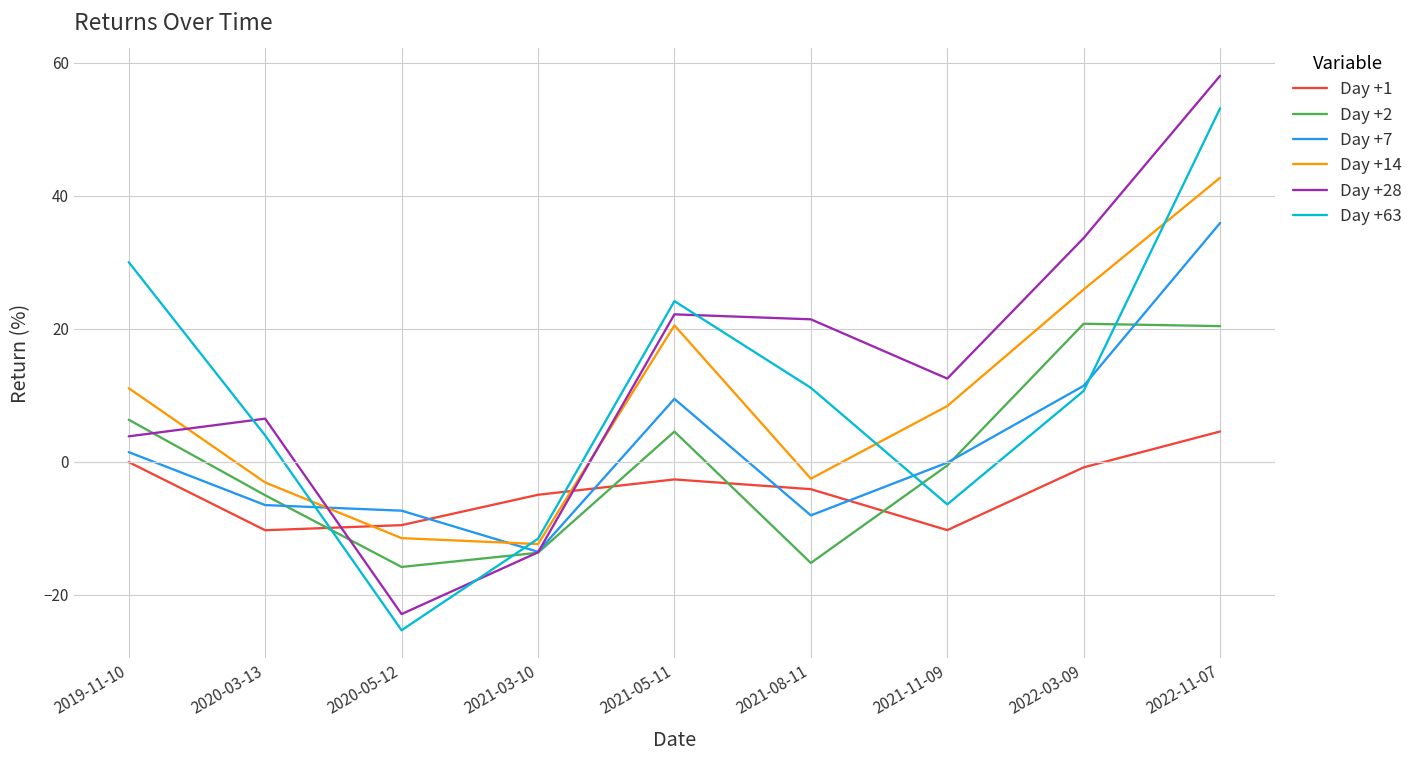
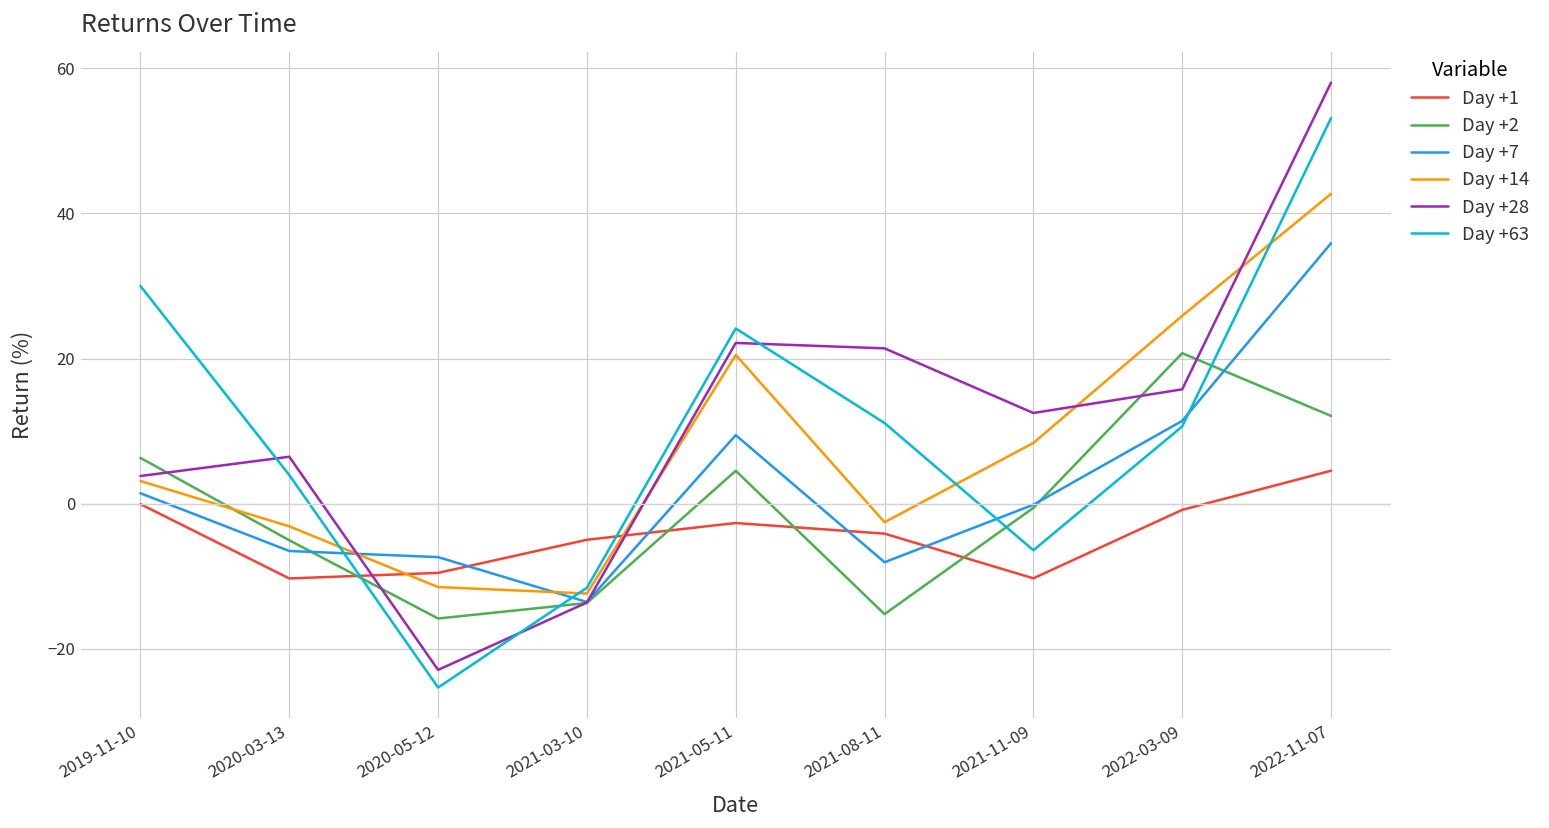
  {
    "Day +1": {
      "2019-11-10": 0,
      "2020-03-13": -10,
      "2020-05-12": -10,
      "2021-03-10": -5,
      "2021-05-11": -3,
      "2021-08-11": -4,
      "2021-11-09": -10,
      "2022-03-09": -1,
      "2022-11-07": 5
    },
    "Day +2": {
      "2019-11-10": 6,
      "2020-03-13": -5,
      "2020-05-12": -16,
      "2021-05-11": 5,
      "2021-08-11": -15,
      "2021-11-09": -1,
      "2022-03-09": 21,
-     "2022-11-07": 20
+     "2022-11-07": 12
    },
    "Day +14": {
-     "2019-11-10": 11,
+     "2019-11-10": 3,
      "2020-03-13": -3,
      "2020-05-12": -11,
      "2021-03-10": -12,
      "2021-05-11": 20,
      "2021-08-11": -3,
      "2021-11-09": 8,
      "2022-03-09": 26,
      "2022-11-07": 43
    },
    "Day +28": {
      "2019-11-10": 4,
      "2020-03-13": 6,
      "2020-05-12": -23,
      "2021-05-11": 22,
      "2021-08-11": 21,
      "2021-11-09": 12,
-     "2022-03-09": 34,
+     "2022-03-09": 16,
      "2022-11-07": 58
    }
  }
